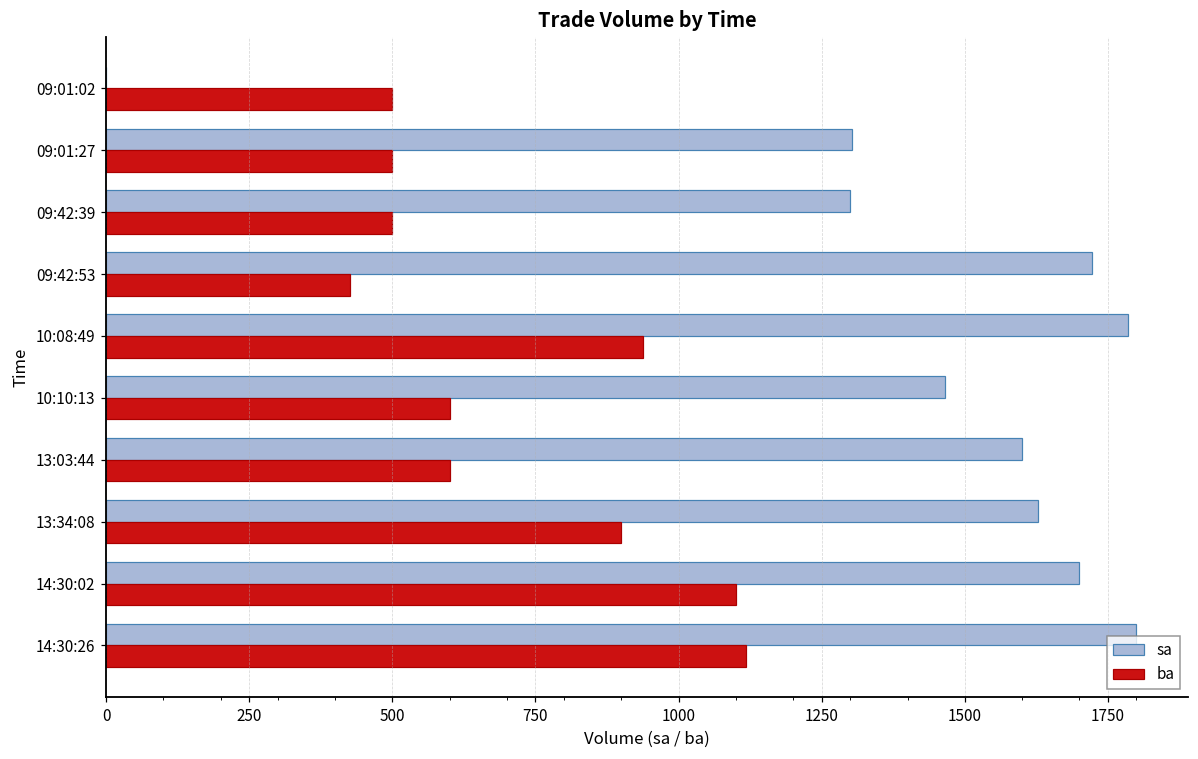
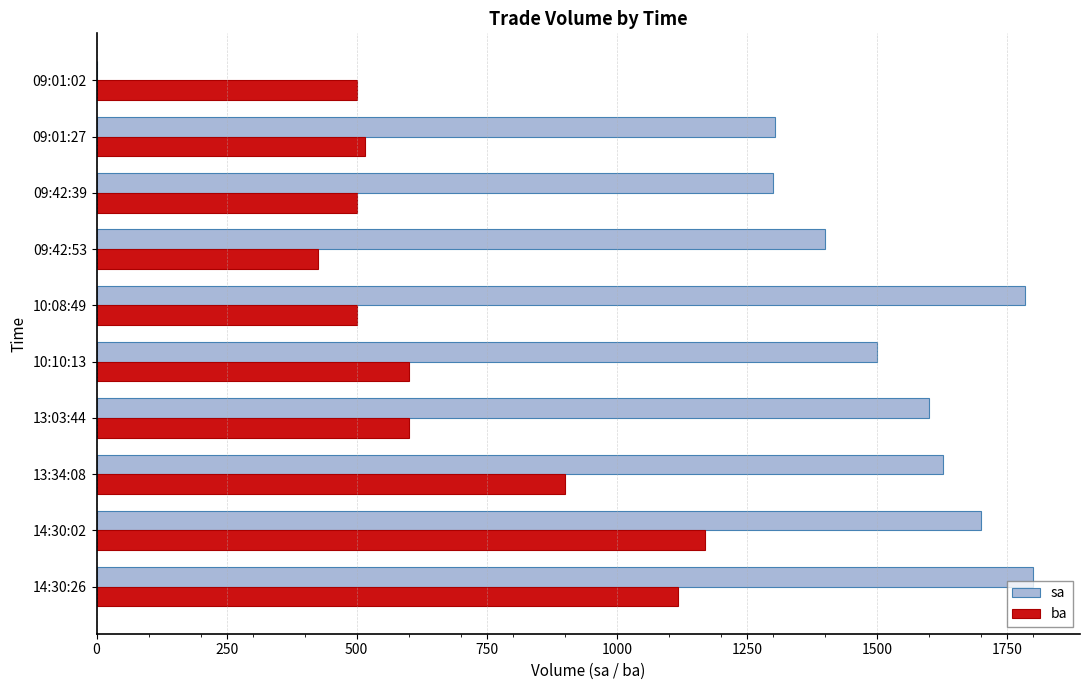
  {
    "sa": {
      "09:01:02": 0,
      "09:01:27": 1300,
      "09:42:39": 1300,
-     "09:42:53": 1720,
+     "09:42:53": 1400,
      "10:08:49": 1780,
-     "10:10:13": 1460,
+     "10:10:13": 1500,
      "13:03:44": 1600,
      "13:34:08": 1630,
      "14:30:02": 1700,
      "14:30:26": 1800
    },
    "ba": {
      "09:01:02": 500,
-     "09:01:27": 500,
+     "09:01:27": 520,
      "09:42:39": 500,
      "09:42:53": 430,
-     "10:08:49": 940,
+     "10:08:49": 500,
      "10:10:13": 600,
      "13:03:44": 600,
      "13:34:08": 900,
-     "14:30:02": 1100,
+     "14:30:02": 1170,
      "14:30:26": 1120
    }
  }
